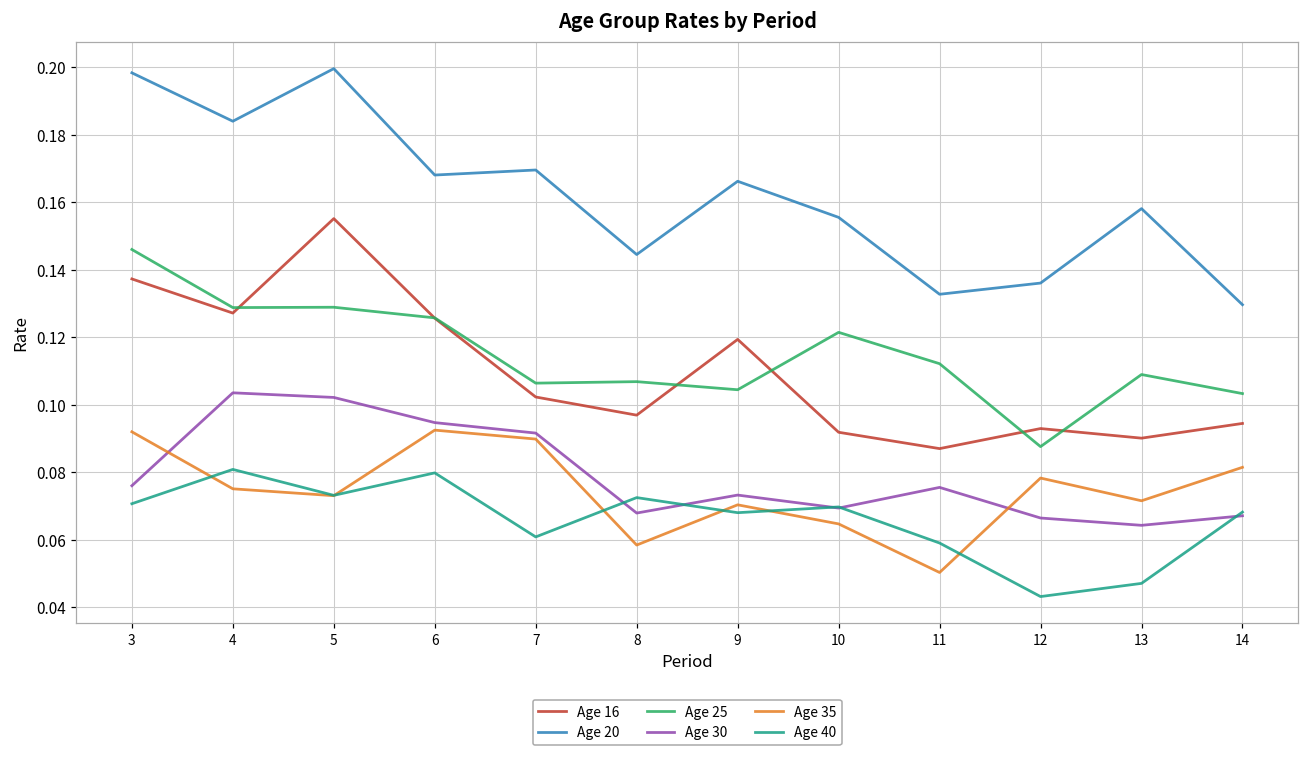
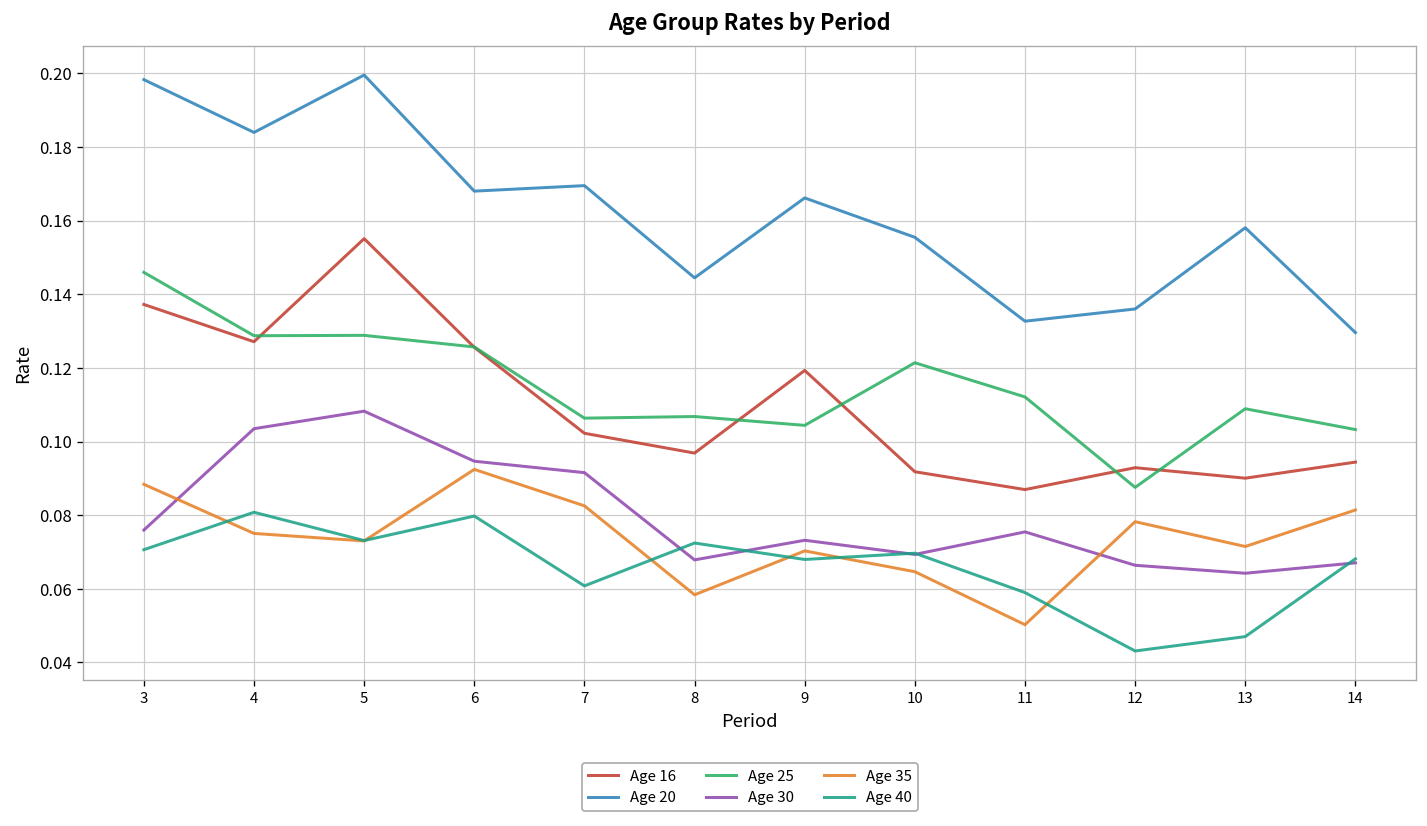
  {
    "Age 16": {
      "3": 0.137,
      "4": 0.127,
      "5": 0.155,
      "7": 0.102,
      "8": 0.097,
      "9": 0.119,
      "10": 0.092,
      "11": 0.087,
      "12": 0.093,
      "13": 0.090,
      "14": 0.094
    },
    "Age 20": {
      "3": 0.198,
      "4": 0.184,
      "5": 0.200,
      "6": 0.168,
      "7": 0.169,
      "8": 0.144,
      "9": 0.166,
      "10": 0.155,
      "11": 0.133,
      "12": 0.136,
      "13": 0.158,
      "14": 0.130
    },
    "Age 30": {
      "3": 0.076,
      "4": 0.103,
-     "5": 0.102,
+     "5": 0.108,
      "6": 0.095,
      "7": 0.092,
      "8": 0.068,
      "9": 0.073,
      "11": 0.075,
      "12": 0.066,
      "13": 0.064,
      "14": 0.067
    },
    "Age 35": {
-     "3": 0.092,
+     "3": 0.088,
      "4": 0.075,
      "6": 0.092,
-     "7": 0.090,
+     "7": 0.083,
      "8": 0.058,
      "9": 0.070,
      "10": 0.065,
      "11": 0.050,
      "12": 0.078,
      "13": 0.071,
      "14": 0.081
    }
  }
